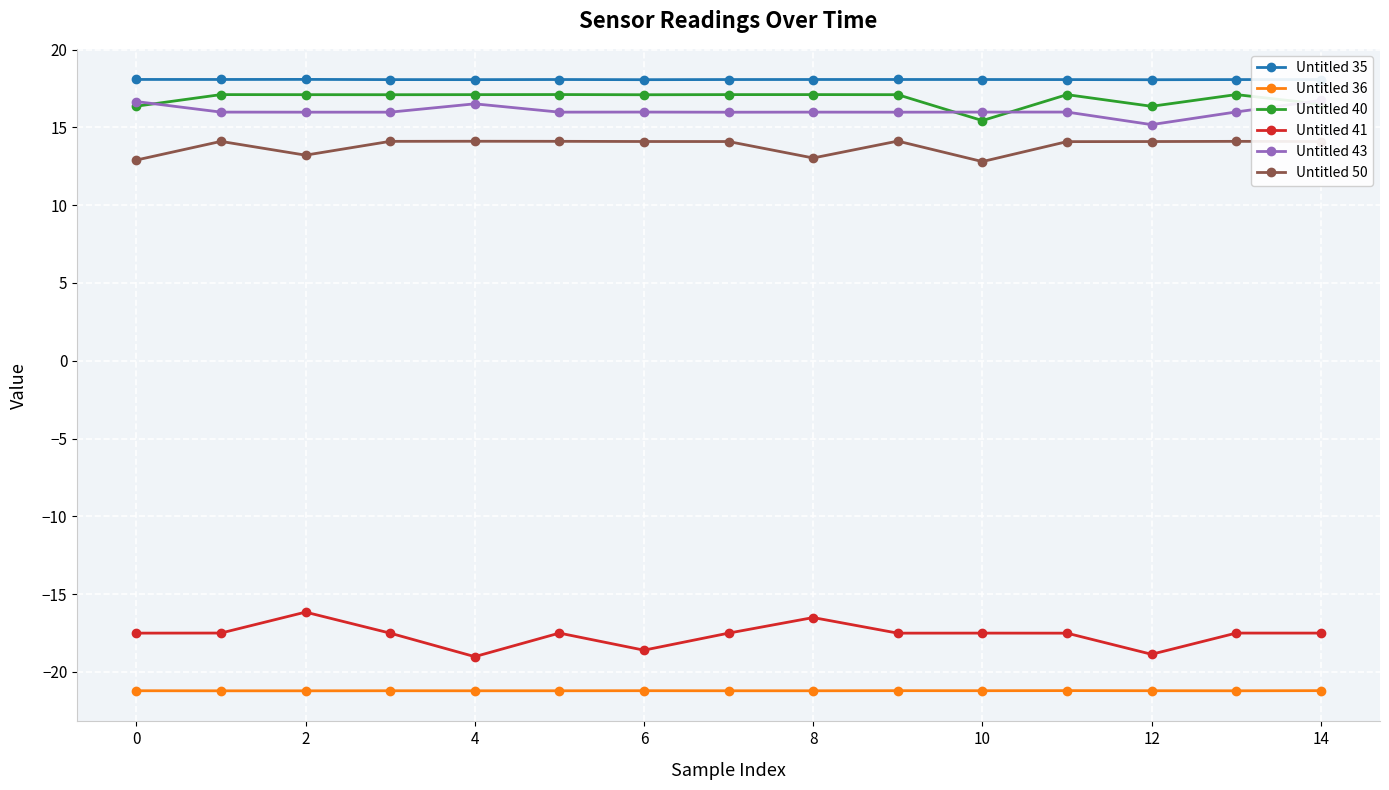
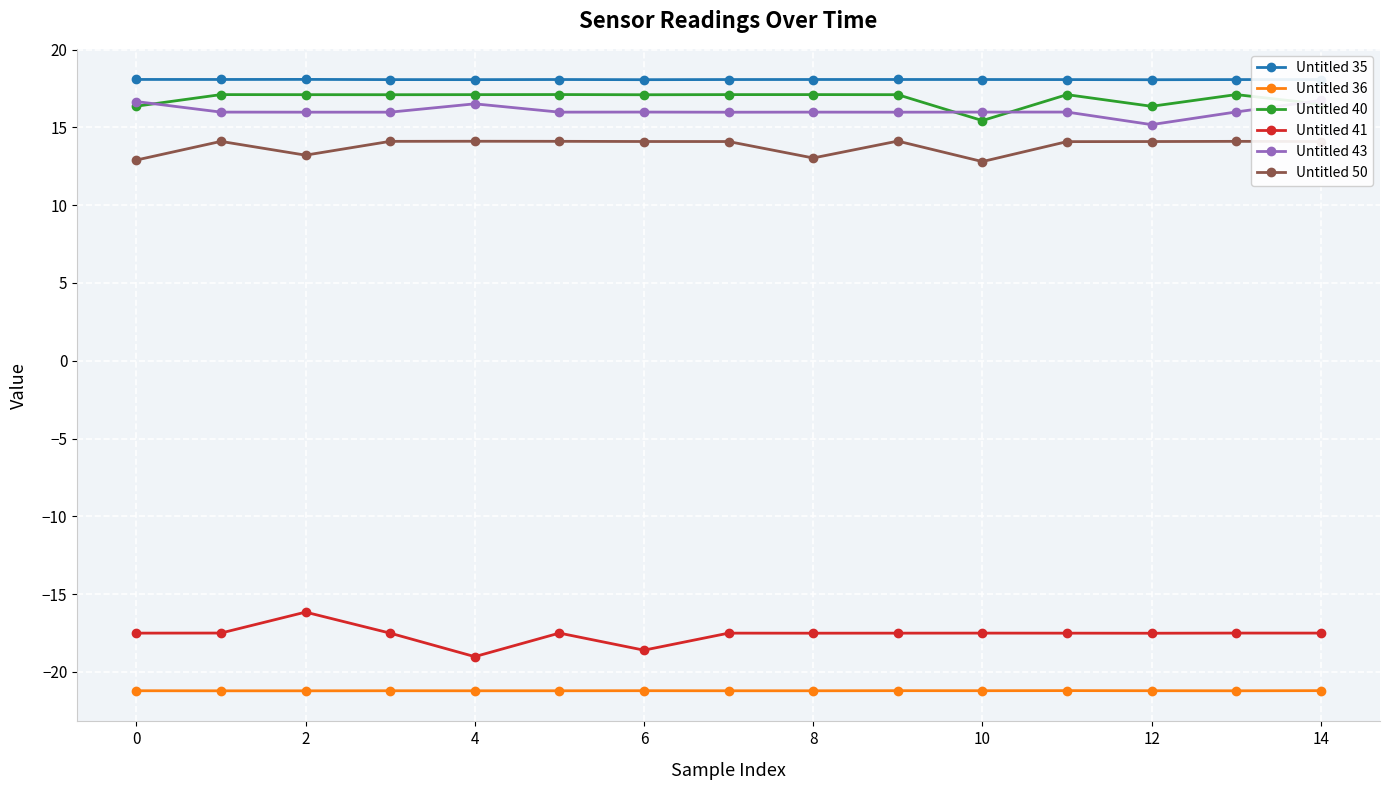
  {
    "Untitled 35": {
      "0": 18.1,
      "2": 18.1,
      "4": 18.1,
      "6": 18.1,
      "8": 18.1,
      "10": 18.1,
      "12": 18.1
    },
    "Untitled 36": {
      "0": -21.2,
      "2": -21.2,
      "4": -21.2,
      "6": -21.2,
      "8": -21.2,
      "10": -21.2,
      "12": -21.2,
      "14": -21.2
    },
    "Untitled 40": {
      "0": 16.4,
      "2": 17.1,
      "4": 17.1,
      "6": 17.1,
      "8": 17.1,
      "10": 15.4,
      "12": 16.4
    },
    "Untitled 41": {
      "0": -17.5,
      "2": -16.2,
      "4": -19.0,
      "6": -18.6,
-     "8": -16.5,
+     "8": -17.5,
      "10": -17.5,
-     "12": -18.9,
+     "12": -17.5,
      "14": -17.5
    },
    "Untitled 43": {
      "0": 16.7,
      "2": 16.0,
      "4": 16.5,
      "6": 16.0,
      "8": 16.0,
      "10": 16.0,
      "12": 15.2
    },
    "Untitled 50": {
      "0": 12.9,
      "2": 13.2,
      "4": 14.1,
      "6": 14.1,
      "8": 13.0,
      "10": 12.8,
      "12": 14.1
    }
  }
